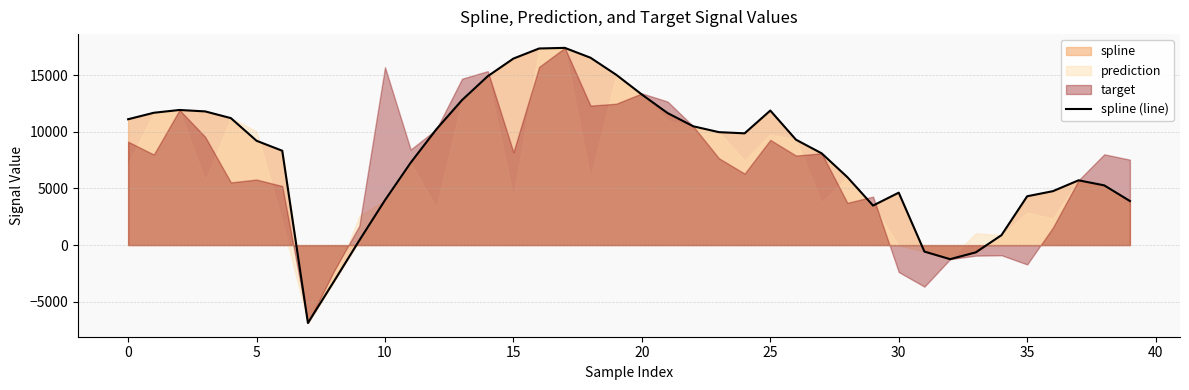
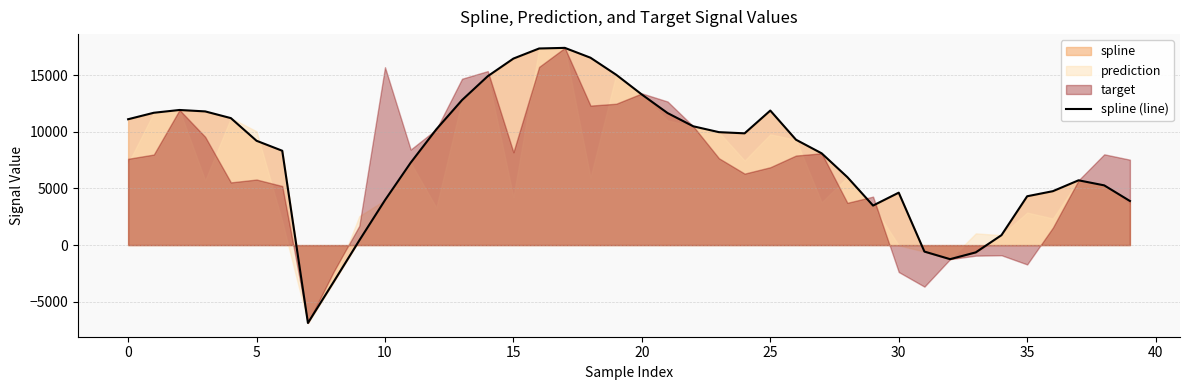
  {
    "target": {
-     "0": 9100,
-     "25": 9300
+     "0": 7600,
+     "25": 6900
    }
  }
